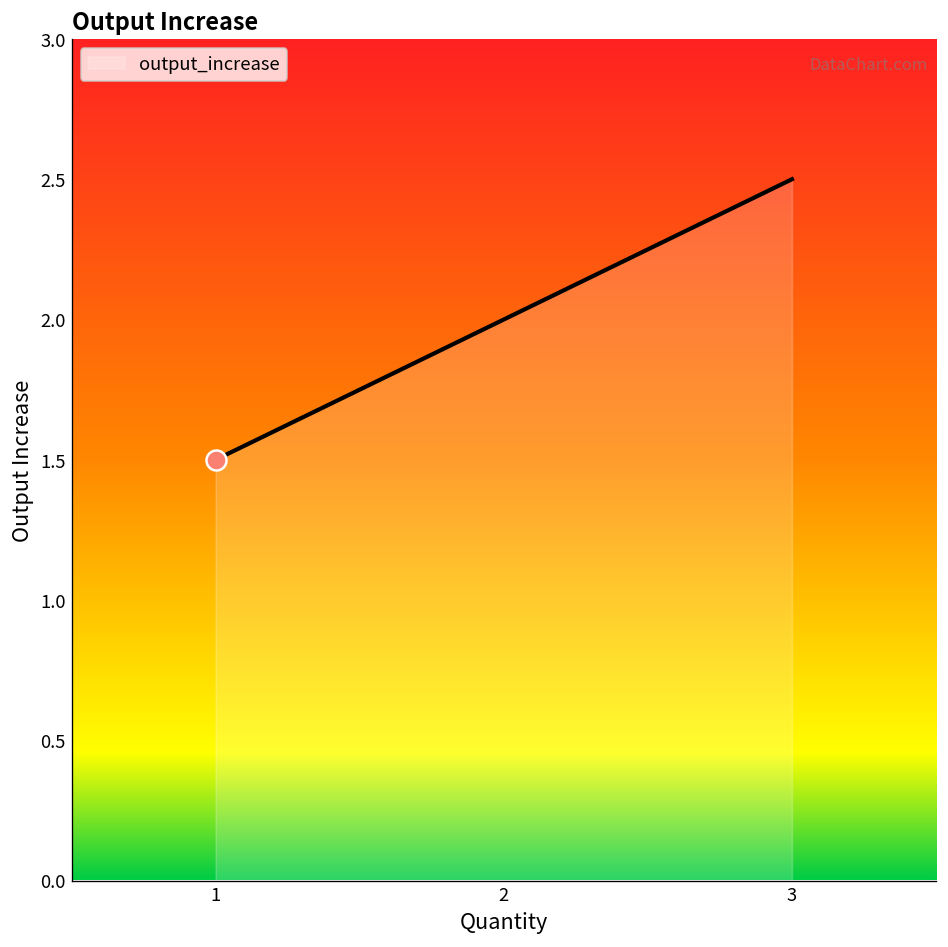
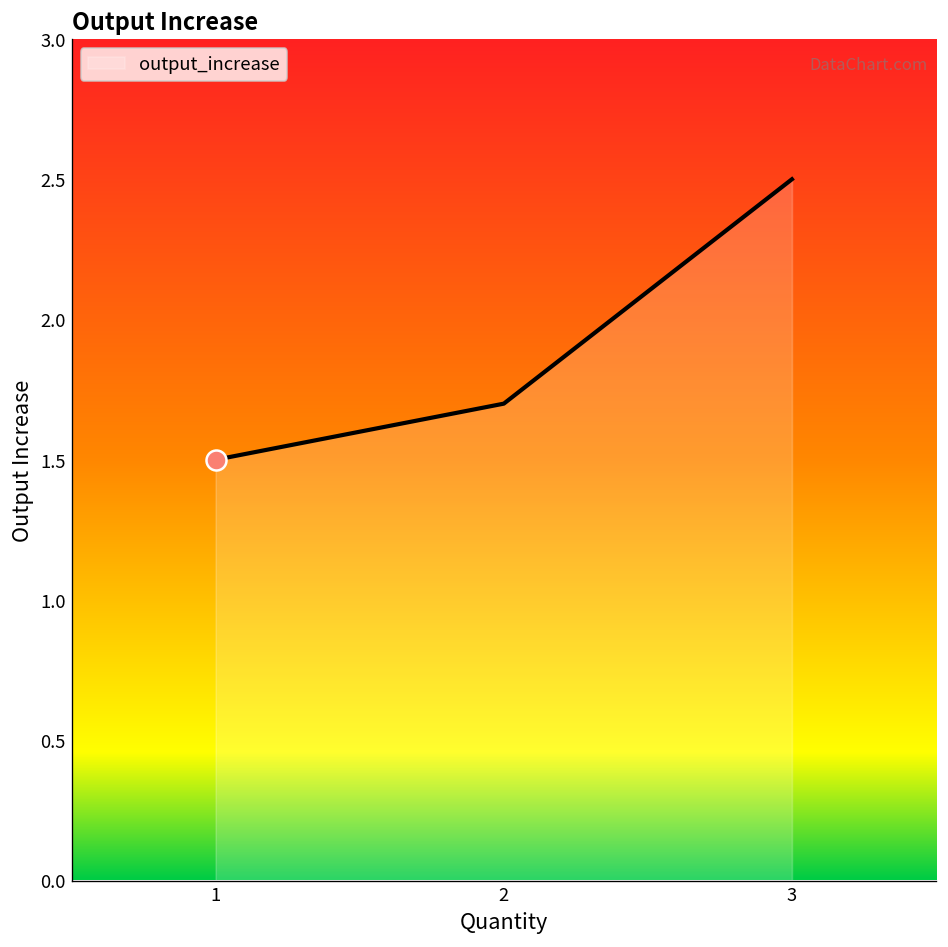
  {
    "output_increase": {
-     "2": 2.0,
+     "2": 1.7,
      "3": 2.5
    }
  }
